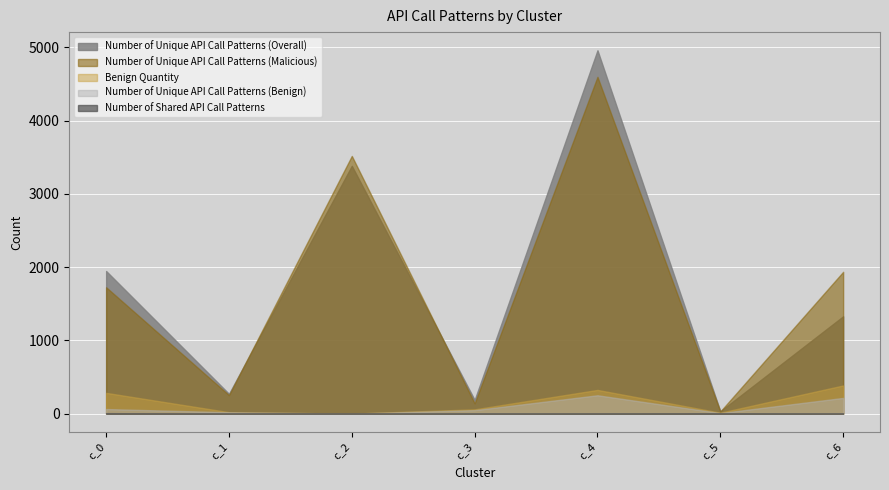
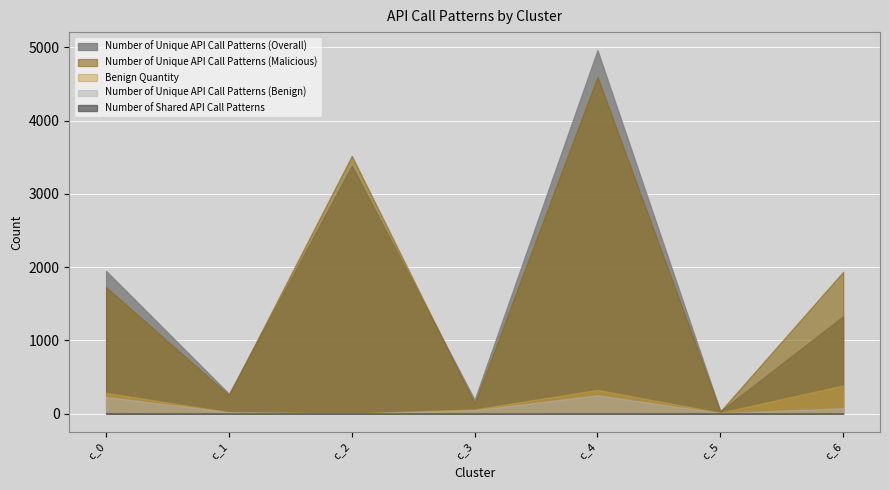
  {
    "Number of Unique API Call Patterns (Malicious)": {
      "c_0": 1700,
      "c_2": 3500,
      "c_3": 100,
      "c_4": 4600,
      "c_6": 1900
    },
    "Benign Quantity": {
      "c_0": 300,
      "c_4": 300,
      "c_6": 400
    },
    "Number of Unique API Call Patterns (Benign)": {
-     "c_0": 100,
+     "c_0": 200,
      "c_4": 300,
-     "c_6": 200
+     "c_6": 100
    }
  }
